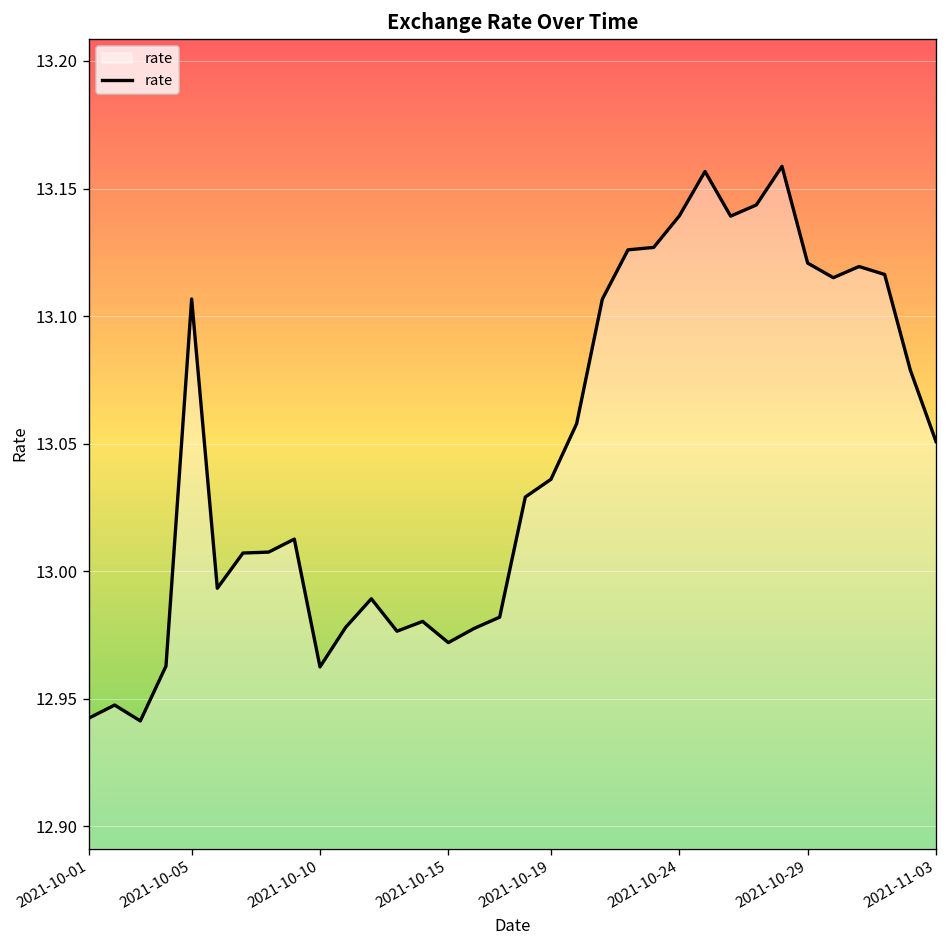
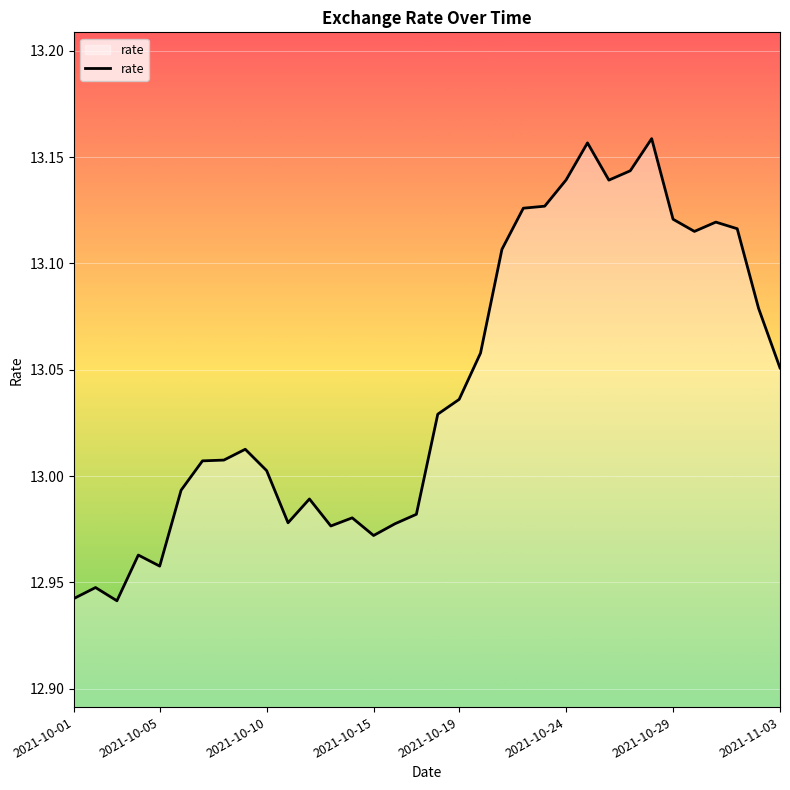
  {
    "2021-10-01": 12.942,
-   "2021-10-05": 13.107,
-   "2021-10-10": 12.963,
+   "2021-10-05": 12.958,
+   "2021-10-10": 13.003,
    "2021-10-15": 12.972,
    "2021-10-19": 13.036,
    "2021-10-24": 13.139,
    "2021-10-29": 13.121,
    "2021-11-03": 13.051
  }
